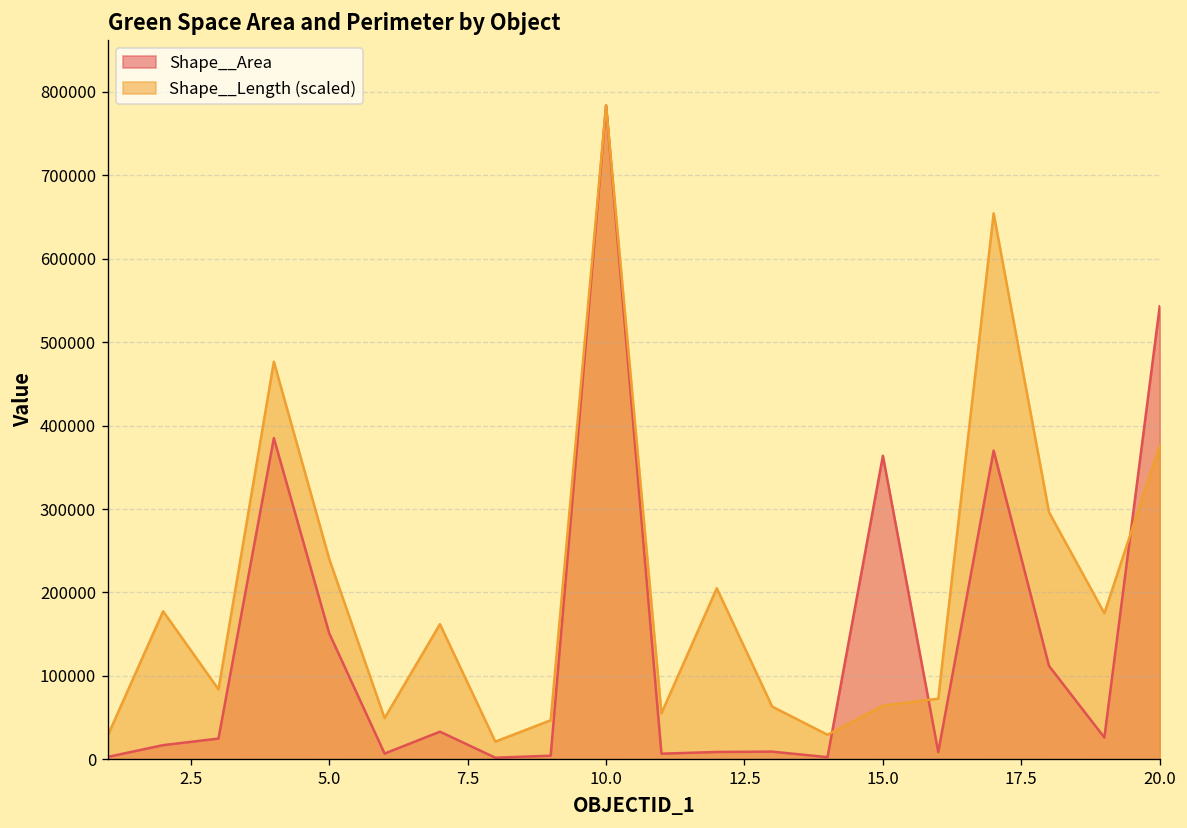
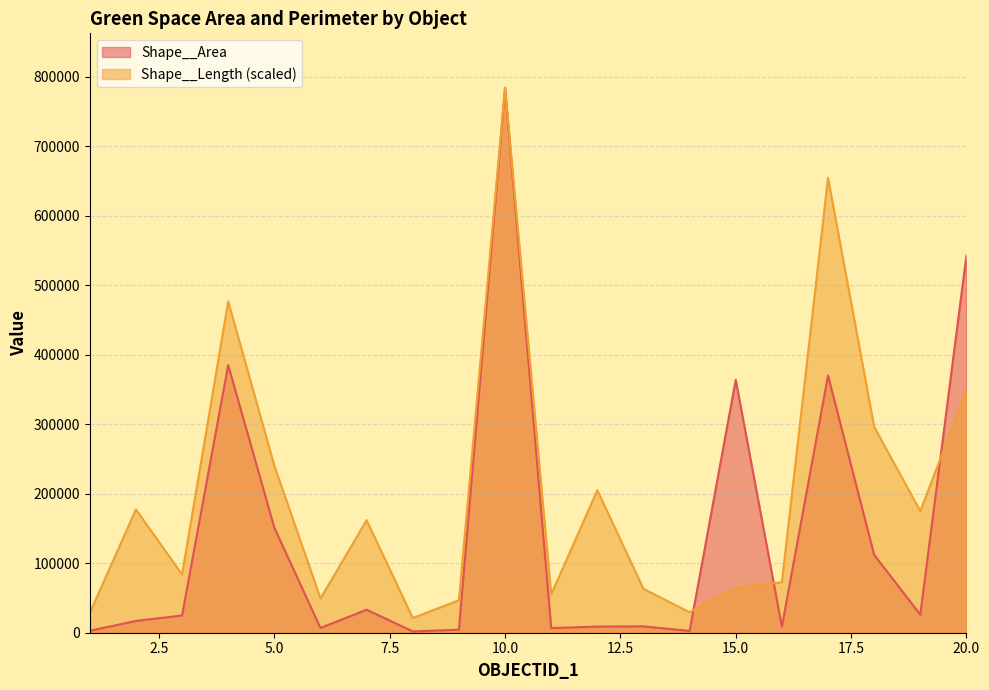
  {
    "Shape__Area": {
      "5.0": 150000,
      "15.0": 360000,
      "20.0": 540000
    },
    "Shape__Length (scaled)": {
      "5.0": 240000,
      "15.0": 60000,
-     "20.0": 380000
+     "20.0": 350000
    }
  }
